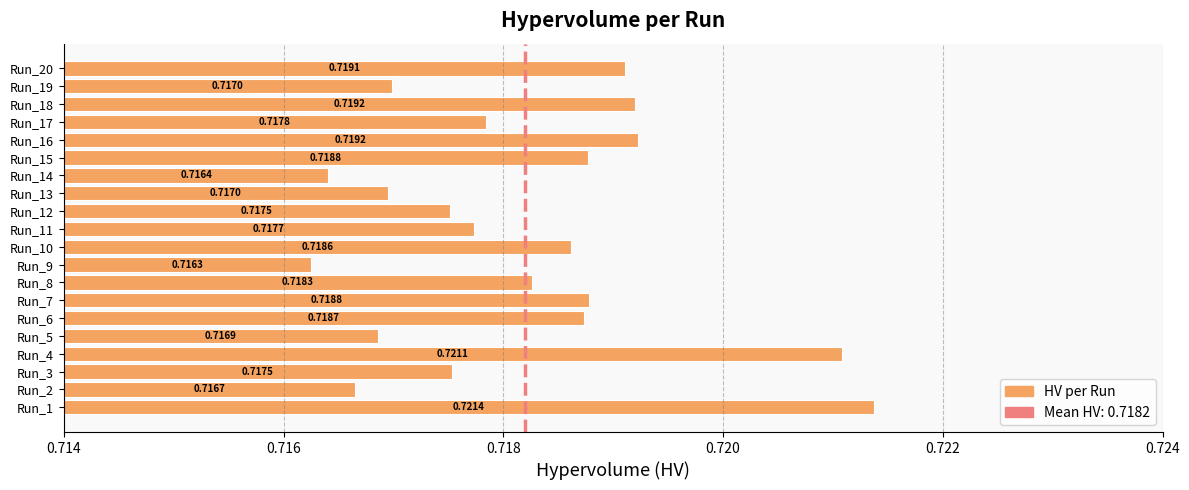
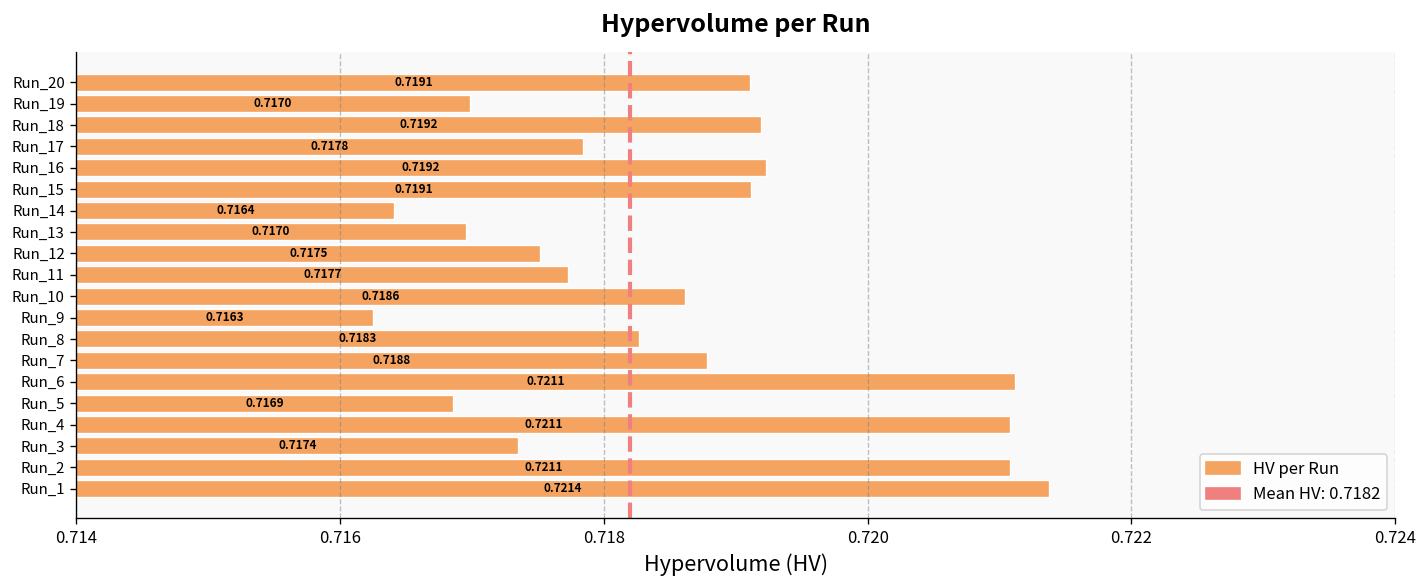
  {
    "Run_20": 0.7191,
    "Run_19": 0.7170,
    "Run_18": 0.7192,
    "Run_17": 0.7178,
    "Run_16": 0.7192,
-   "Run_15": 0.7188,
+   "Run_15": 0.7191,
    "Run_14": 0.7164,
    "Run_13": 0.7170,
    "Run_12": 0.7175,
    "Run_11": 0.7177,
    "Run_10": 0.7186,
    "Run_9": 0.7163,
    "Run_8": 0.7183,
    "Run_7": 0.7188,
-   "Run_6": 0.7187,
+   "Run_6": 0.7211,
    "Run_5": 0.7169,
    "Run_4": 0.7211,
-   "Run_3": 0.7175,
-   "Run_2": 0.7167,
+   "Run_3": 0.7174,
+   "Run_2": 0.7211,
    "Run_1": 0.7214
  }
